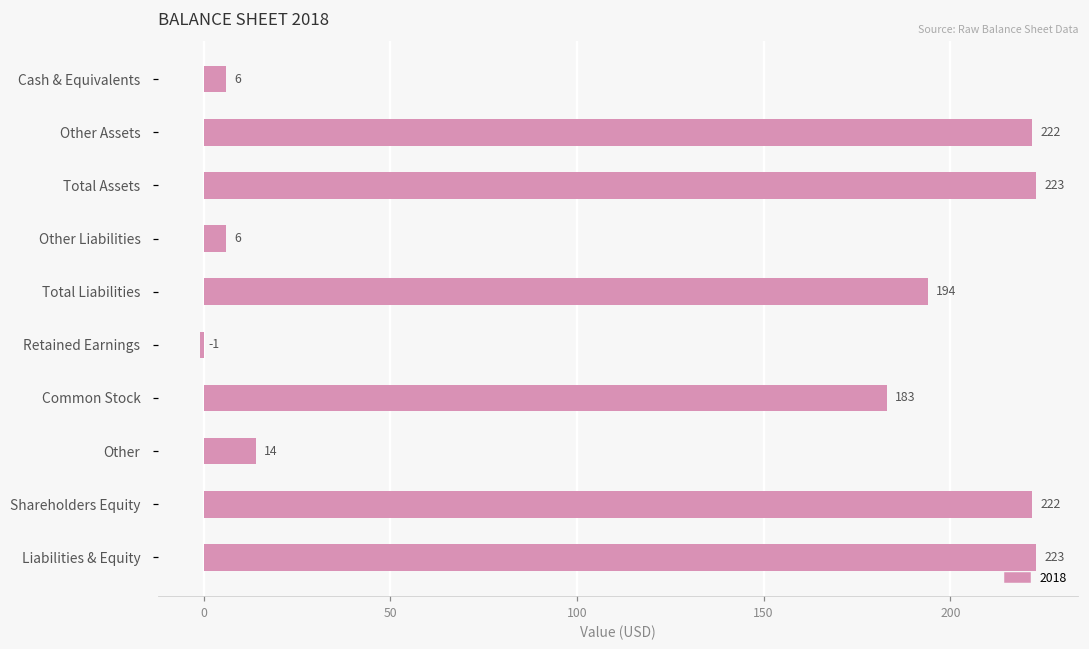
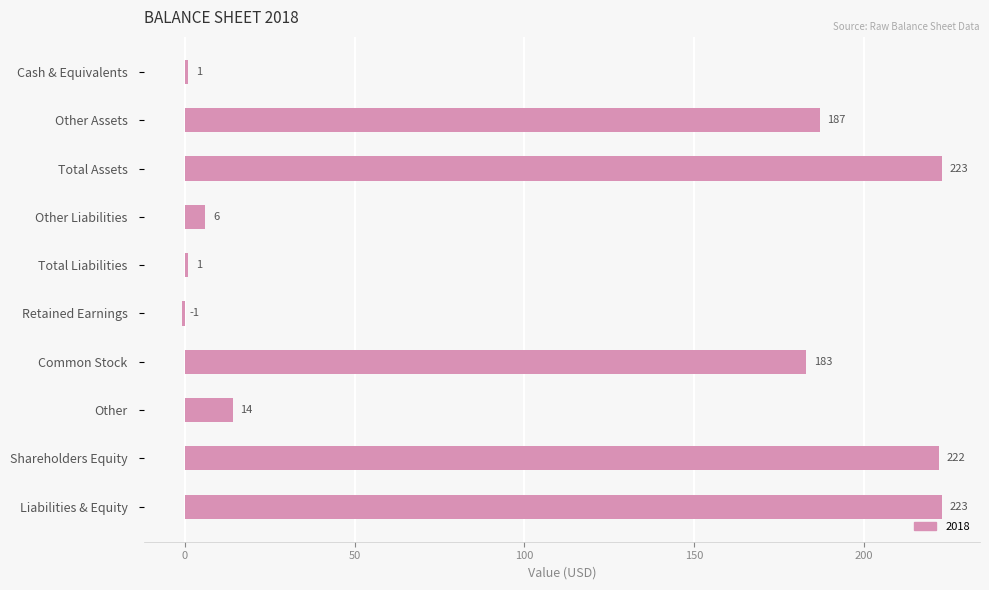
  {
-   "Cash & Equivalents": 6,
-   "Other Assets": 222,
+   "Cash & Equivalents": 1,
+   "Other Assets": 187,
    "Total Assets": 223,
    "Other Liabilities": 6,
-   "Total Liabilities": 194,
+   "Total Liabilities": 1,
    "Retained Earnings": -1,
    "Common Stock": 183,
    "Other": 14,
    "Shareholders Equity": 222,
    "Liabilities & Equity": 223
  }
